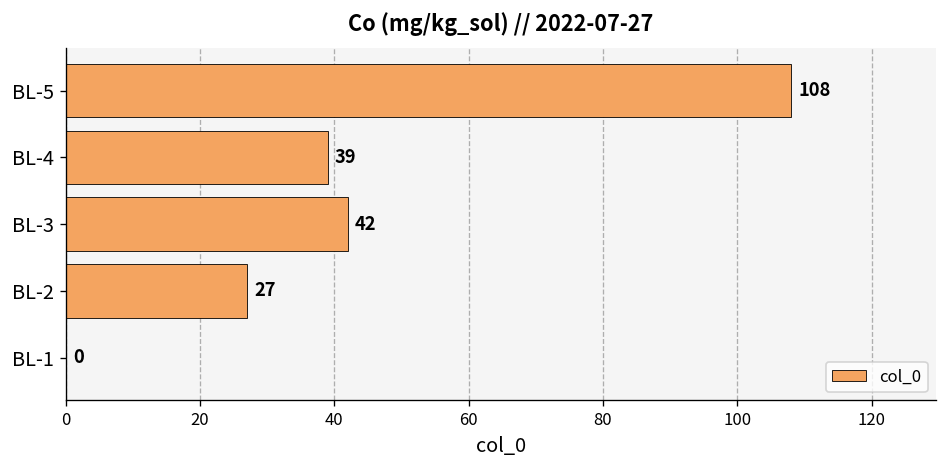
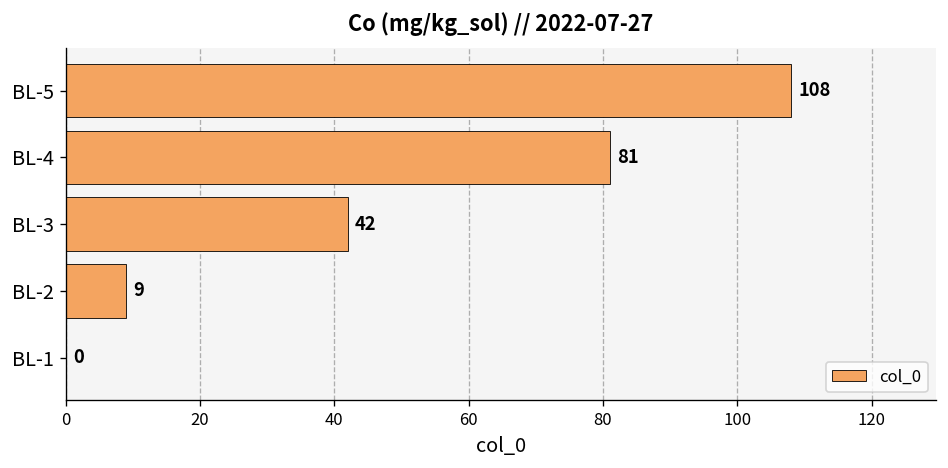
  {
    "BL-5": 108,
-   "BL-4": 39,
+   "BL-4": 81,
    "BL-3": 42,
-   "BL-2": 27,
+   "BL-2": 9,
    "BL-1": 0
  }
